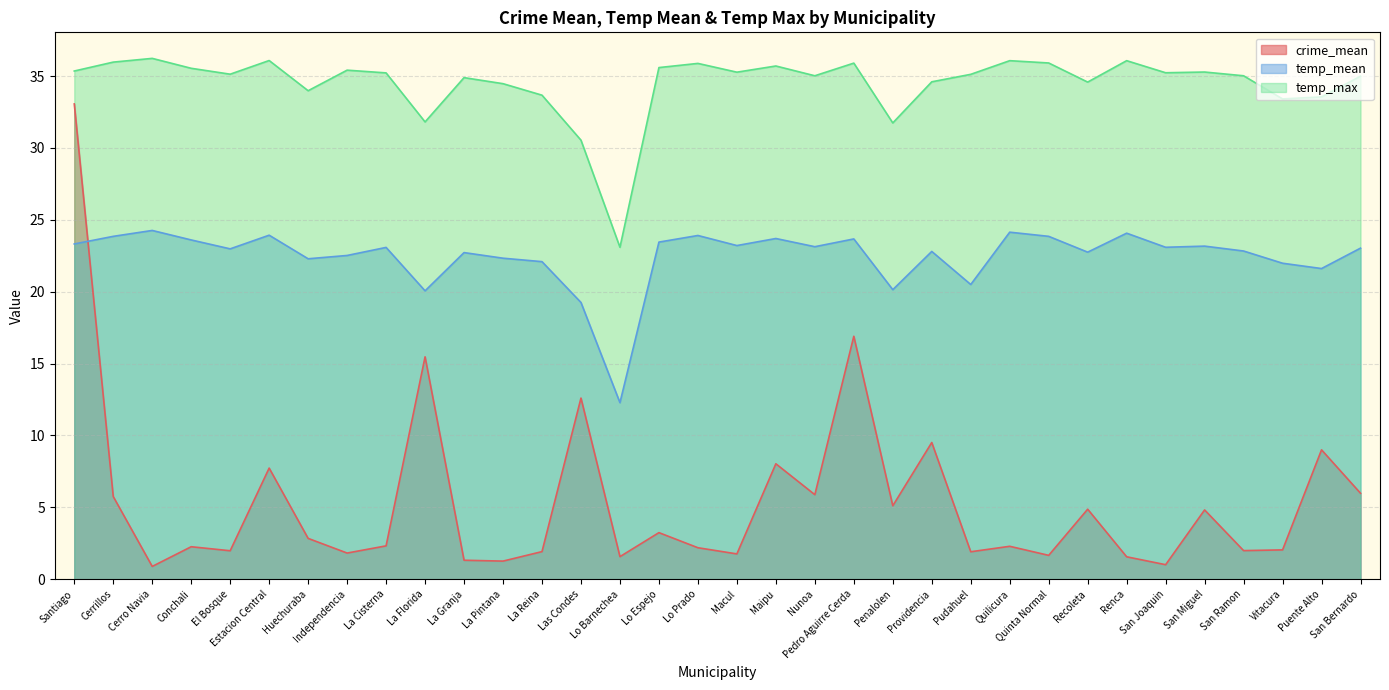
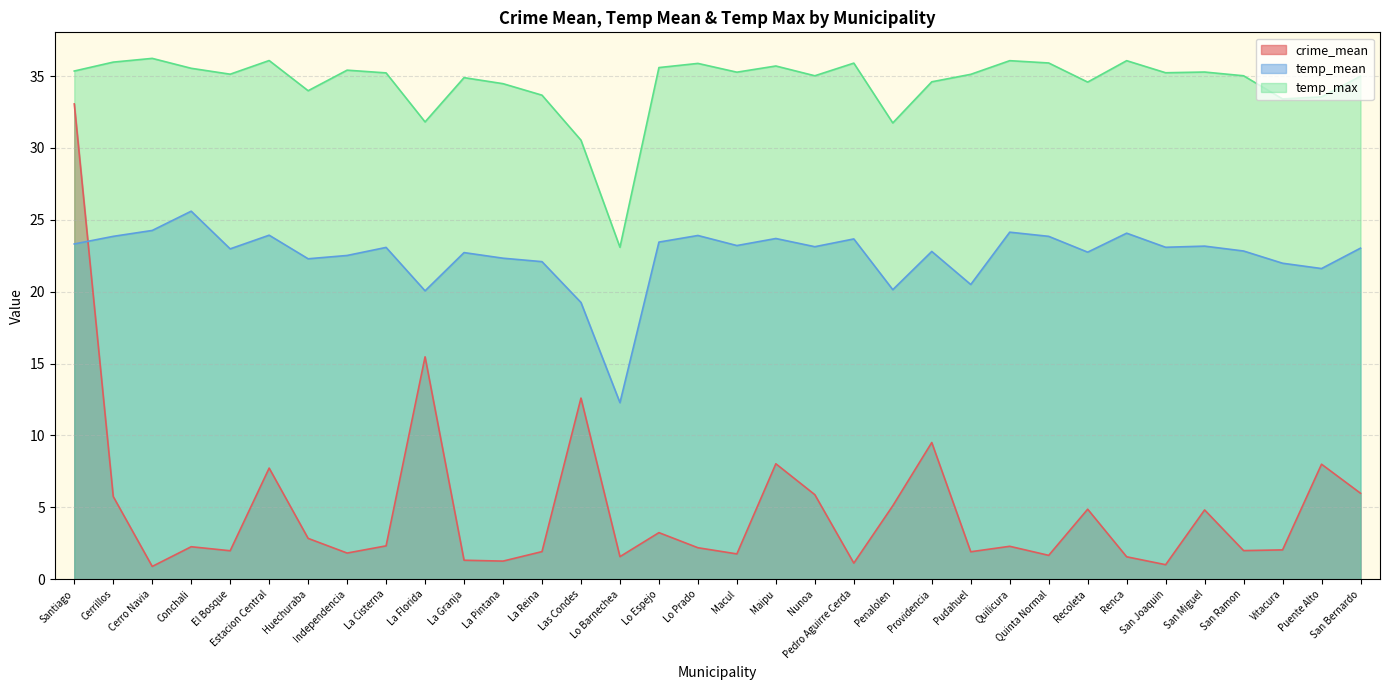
  {
    "crime_mean": {
      "Santiago": 33.1,
      "Cerrillos": 5.8,
      "Cerro Navia": 0.9,
      "Conchali": 2.3,
      "El Bosque": 2.0,
      "Estacion Central": 7.7,
      "Huechuraba": 2.8,
      "Independencia": 1.8,
      "La Cisterna": 2.3,
      "La Florida": 15.5,
      "La Granja": 1.3,
      "La Pintana": 1.3,
      "La Reina": 1.9,
      "Las Condes": 12.6,
      "Lo Barnechea": 1.6,
      "Lo Espejo": 3.2,
      "Lo Prado": 2.2,
      "Macul": 1.8,
      "Maipu": 8.0,
      "Nunoa": 5.9,
-     "Pedro Aguirre Cerda": 16.9,
+     "Pedro Aguirre Cerda": 1.1,
      "Penalolen": 5.1,
      "Providencia": 9.5,
      "Pudahuel": 1.9,
      "Quilicura": 2.3,
      "Quinta Normal": 1.7,
      "Recoleta": 4.9,
      "Renca": 1.6,
      "San Joaquin": 1.0,
      "San Miguel": 4.8,
      "San Ramon": 2.0,
      "Vitacura": 2.0,
-     "Puente Alto": 9,
+     "Puente Alto": 8,
      "San Bernardo": 6.0
    },
    "temp_mean": {
      "Santiago": 23.3,
      "Cerrillos": 23.9,
      "Cerro Navia": 24.3,
-     "Conchali": 23.6,
+     "Conchali": 25.6,
      "El Bosque": 23.0,
      "Estacion Central": 23.9,
      "Huechuraba": 22.3,
      "Independencia": 22.5,
      "La Cisterna": 23.1,
      "La Florida": 20.1,
      "La Granja": 22.7,
      "La Pintana": 22.3,
      "La Reina": 22.1,
      "Las Condes": 19.3,
      "Lo Barnechea": 12.3,
      "Lo Espejo": 23.5,
      "Lo Prado": 23.9,
      "Macul": 23.2,
      "Maipu": 23.7,
      "Nunoa": 23.1,
      "Pedro Aguirre Cerda": 23.7,
      "Penalolen": 20.1,
      "Providencia": 22.8,
      "Pudahuel": 20.5,
      "Quilicura": 24.1,
      "Quinta Normal": 23.9,
      "Recoleta": 22.8,
      "Renca": 24.1,
      "San Joaquin": 23.1,
      "San Miguel": 23.2,
      "San Ramon": 22.8,
      "Vitacura": 22.0,
      "Puente Alto": 21.6,
      "San Bernardo": 23.0
    },
    "temp_max": {
      "Santiago": 35.4,
      "Cerrillos": 36.0,
      "Cerro Navia": 36.2,
      "Conchali": 35.5,
      "El Bosque": 35.1,
      "Estacion Central": 36.1,
      "Huechuraba": 34.0,
      "Independencia": 35.4,
      "La Cisterna": 35.2,
      "La Florida": 31.8,
      "La Granja": 34.9,
      "La Pintana": 34.5,
      "La Reina": 33.7,
      "Las Condes": 30.5,
      "Lo Barnechea": 23.1,
      "Lo Espejo": 35.6,
      "Lo Prado": 35.9,
      "Macul": 35.3,
      "Maipu": 35.7,
      "Nunoa": 35.0,
      "Pedro Aguirre Cerda": 35.9,
      "Penalolen": 31.7,
      "Providencia": 34.6,
      "Pudahuel": 35.1,
      "Quilicura": 36.1,
      "Quinta Normal": 35.9,
      "Recoleta": 34.6,
      "Renca": 36.1,
      "San Joaquin": 35.2,
      "San Miguel": 35.3,
      "San Ramon": 35.0
    }
  }
